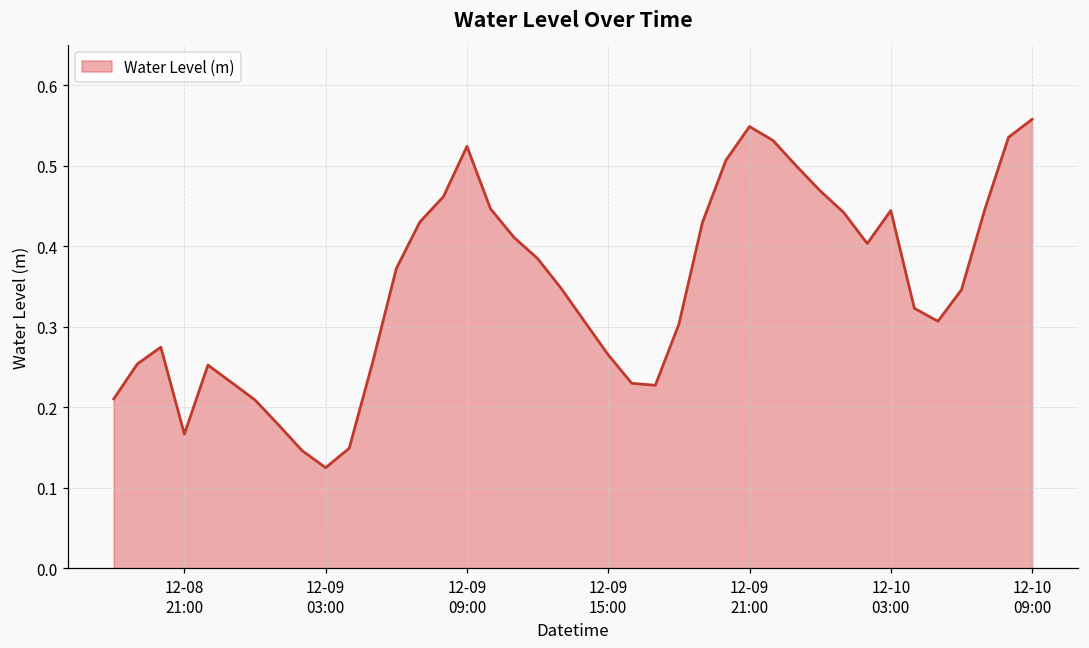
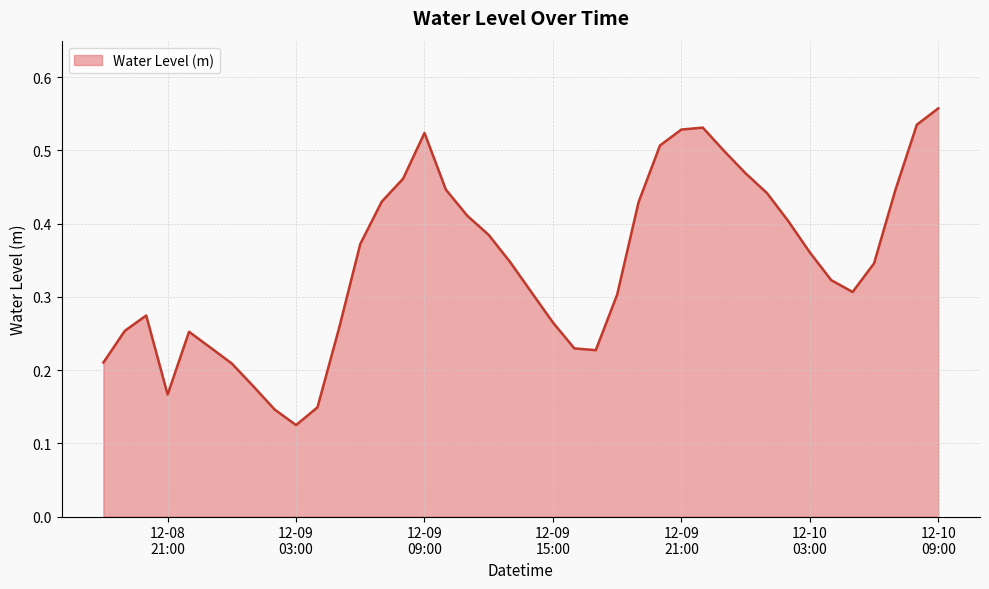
  {
    "12-08 21:00": 0.17,
    "12-09 03:00": 0.12,
    "12-09 09:00": 0.52,
    "12-09 15:00": 0.27,
-   "12-09 21:00": 0.55,
-   "12-10 03:00": 0.44,
+   "12-09 21:00": 0.53,
+   "12-10 03:00": 0.36,
    "12-10 09:00": 0.56
  }
